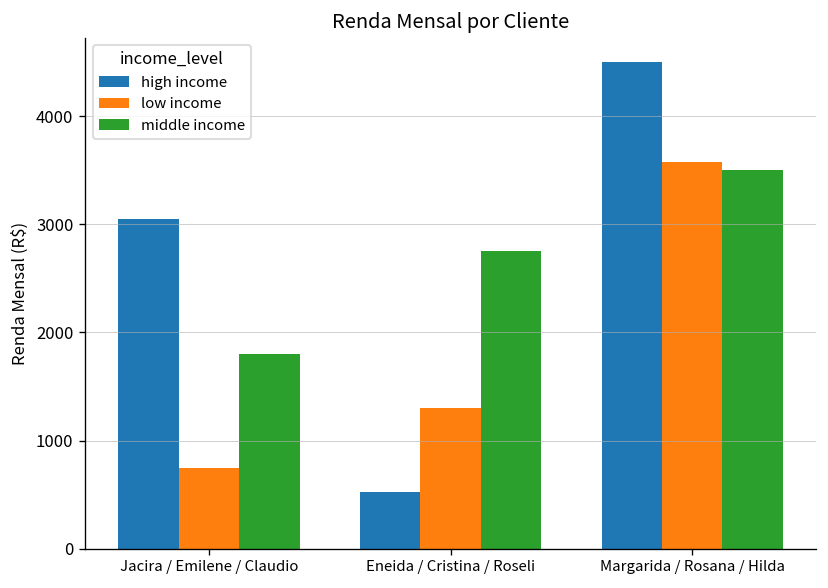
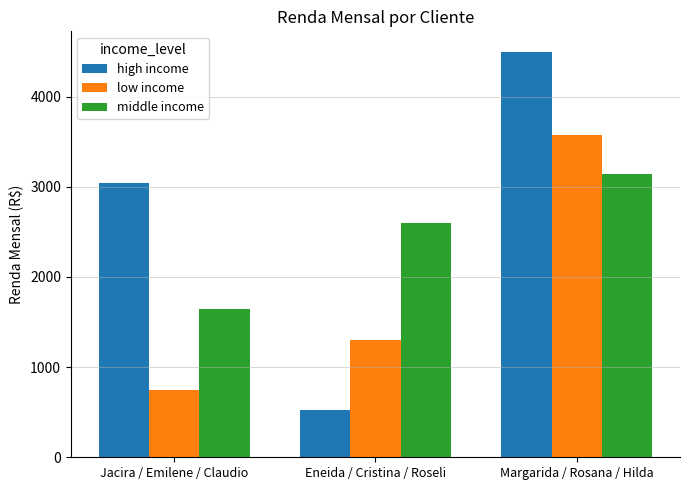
  {
    "high income": {
      "Jacira / Emilene / Claudio": 3000,
      "Eneida / Cristina / Roseli": 500,
      "Margarida / Rosana / Hilda": 4500
    },
    "low income": {
      "Jacira / Emilene / Claudio": 800,
      "Eneida / Cristina / Roseli": 1300,
      "Margarida / Rosana / Hilda": 3600
    },
    "middle income": {
-     "Jacira / Emilene / Claudio": 1800,
-     "Eneida / Cristina / Roseli": 2800,
-     "Margarida / Rosana / Hilda": 3500
+     "Jacira / Emilene / Claudio": 1600,
+     "Eneida / Cristina / Roseli": 2600,
+     "Margarida / Rosana / Hilda": 3100
    }
  }
